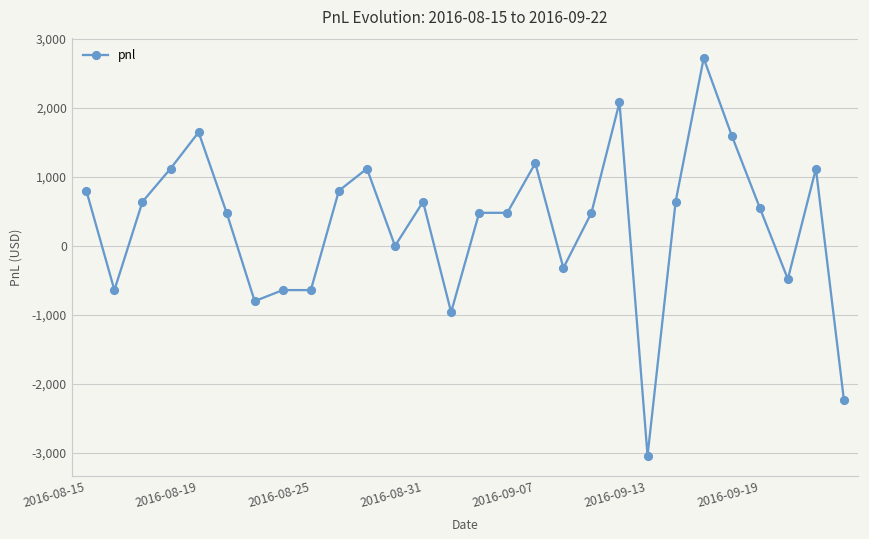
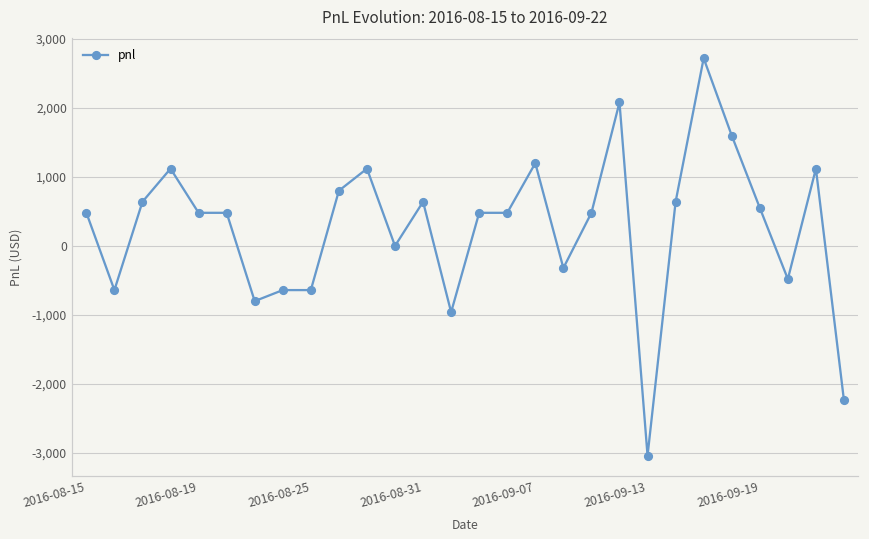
  {
-   "2016-08-15": "800",
-   "2016-08-19": "1,600",
+   "2016-08-15": "500",
+   "2016-08-19": "500",
    "2016-08-25": "-600",
    "2016-08-31": "600",
    "2016-09-07": "1,200",
    "2016-09-13": "-3,000",
    "2016-09-19": "600"
  }
